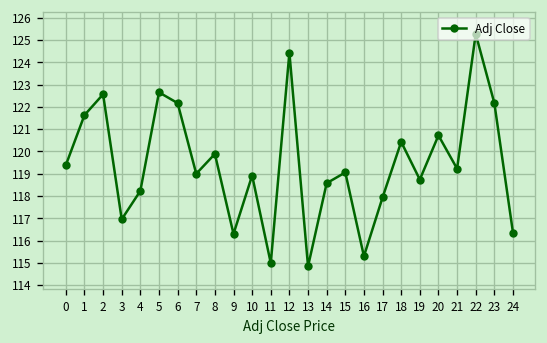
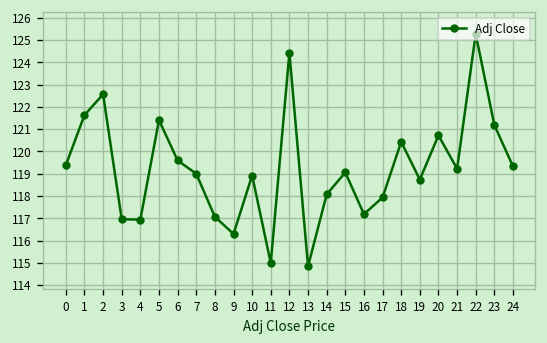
  {
    "0": 119.4,
    "1": 121.6,
    "2": 122.6,
    "3": 117.0,
-   "4": 118.2,
-   "5": 122.7,
-   "6": 122.2,
+   "4": 116.9,
+   "5": 121.4,
+   "6": 119.6,
    "7": 119.0,
-   "8": 119.9,
+   "8": 117.1,
    "9": 116.3,
    "10": 118.9,
    "11": 115.0,
    "12": 124.4,
    "13": 114.8,
-   "14": 118.6,
+   "14": 118.1,
    "15": 119.1,
-   "16": 115.3,
+   "16": 117.2,
    "17": 117.9,
    "18": 120.4,
    "19": 118.7,
    "20": 120.7,
    "21": 119.2,
-   "23": 122.2,
-   "24": 116.4
+   "23": 121.2,
+   "24": 119.3
  }
